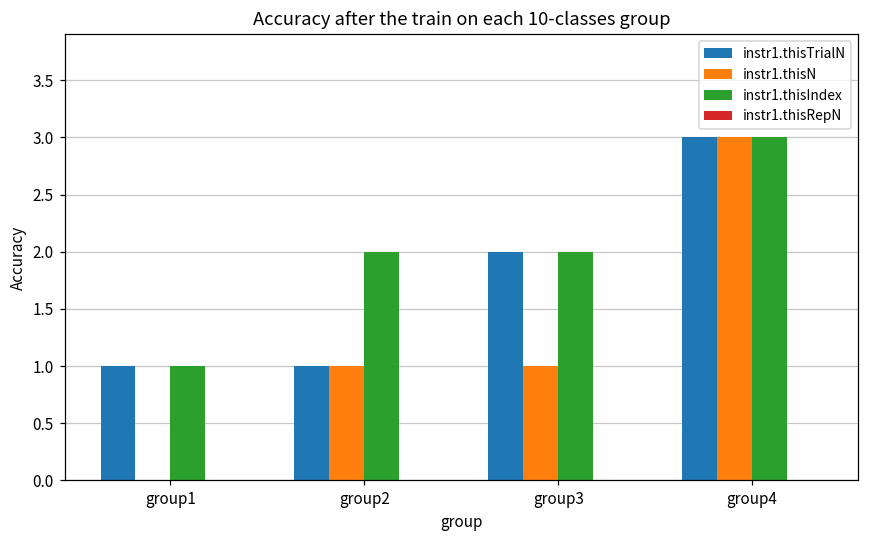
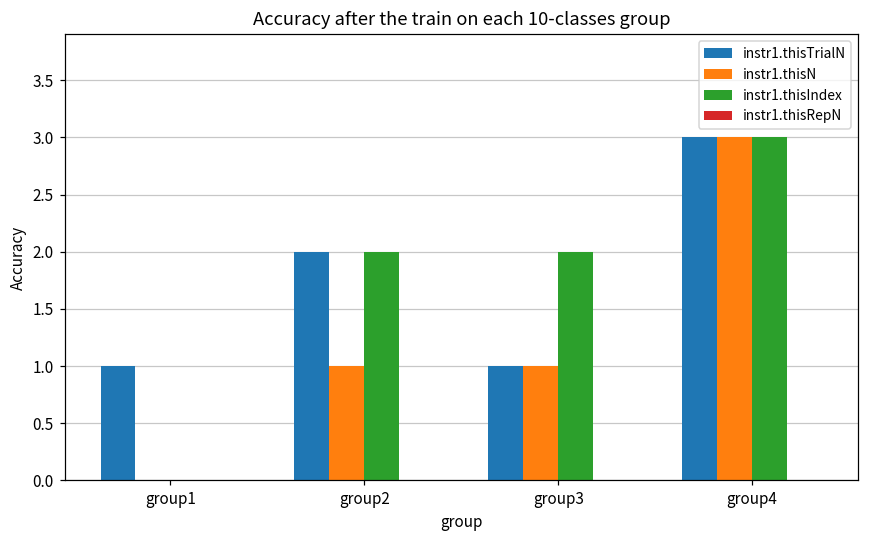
  {
    "instr1.thisTrialN": {
      "group1": 1,
-     "group2": 1,
-     "group3": 2,
+     "group2": 2,
+     "group3": 1,
      "group4": 3
    },
    "instr1.thisN": {
      "group1": 0,
      "group2": 1,
      "group3": 1,
      "group4": 3
    },
    "instr1.thisIndex": {
-     "group1": 1,
+     "group1": 0,
      "group2": 2,
      "group3": 2,
      "group4": 3
    },
    "instr1.thisRepN": {
      "group1": 0,
      "group2": 0,
      "group3": 0,
      "group4": 0
    }
  }
